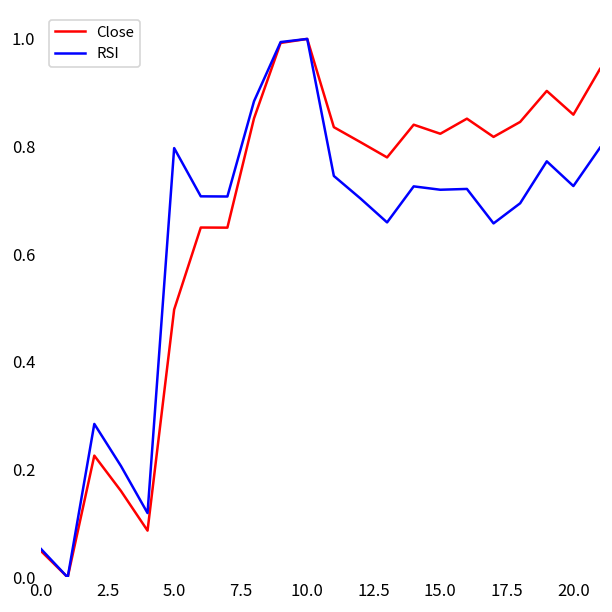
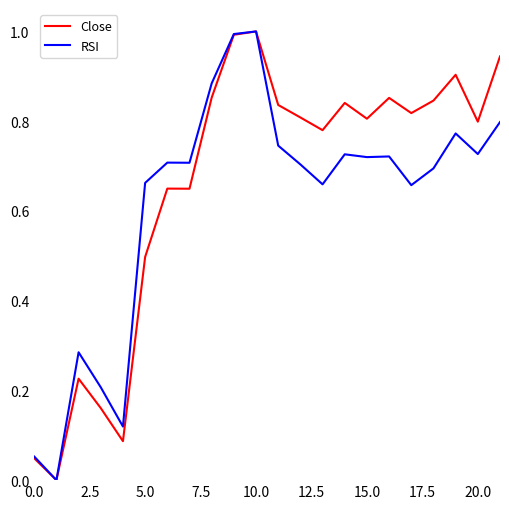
  {
    "Close": {
      "5.0": 0.50,
-     "15.0": 0.82,
-     "20.0": 0.86
+     "15.0": 0.81,
+     "20.0": 0.80
    },
    "RSI": {
-     "5.0": 0.80,
+     "5.0": 0.66,
      "15.0": 0.72,
      "20.0": 0.73
    }
  }
